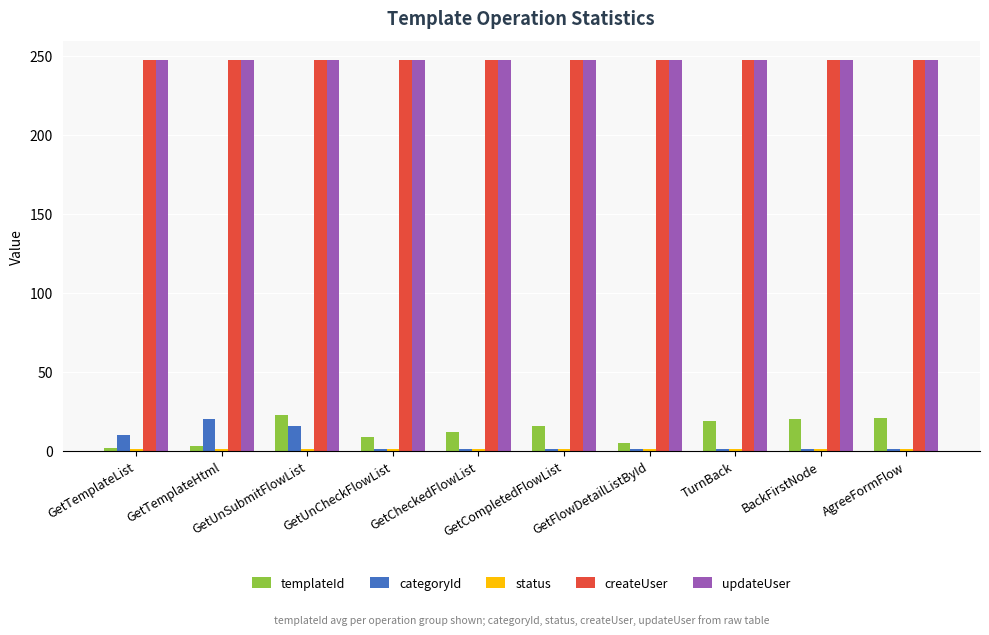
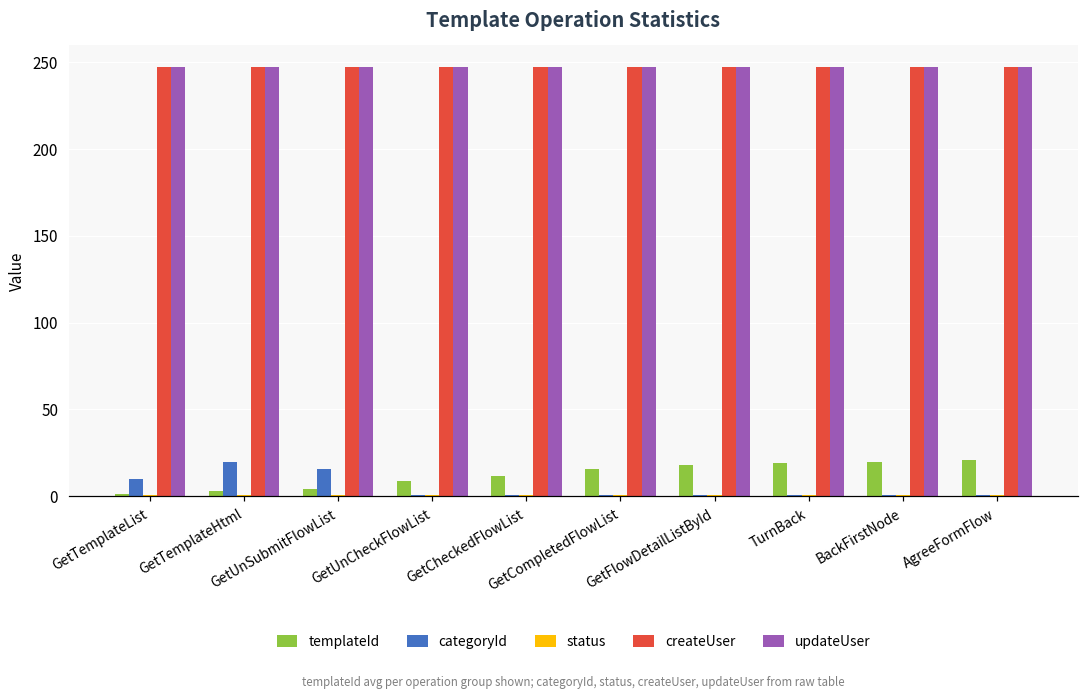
  {
    "templateId": {
      "GetTemplateHtml": 3,
-     "GetUnSubmitFlowList": 23,
+     "GetUnSubmitFlowList": 5,
      "GetUnCheckFlowList": 9,
      "GetCheckedFlowList": 12,
      "GetCompletedFlowList": 16,
-     "GetFlowDetailListById": 5,
+     "GetFlowDetailListById": 18,
      "TurnBack": 19,
      "BackFirstNode": 20,
      "AgreeFormFlow": 21
    },
    "categoryId": {
      "GetTemplateList": 10,
      "GetTemplateHtml": 20,
      "GetUnSubmitFlowList": 16
    },
    "createUser": {
      "GetTemplateList": 247,
      "GetTemplateHtml": 247,
      "GetUnSubmitFlowList": 247,
      "GetUnCheckFlowList": 247,
      "GetCheckedFlowList": 247,
      "GetCompletedFlowList": 247,
      "GetFlowDetailListById": 247,
      "TurnBack": 247,
      "BackFirstNode": 247,
      "AgreeFormFlow": 247
    },
    "updateUser": {
      "GetTemplateList": 247,
      "GetTemplateHtml": 247,
      "GetUnSubmitFlowList": 247,
      "GetUnCheckFlowList": 247,
      "GetCheckedFlowList": 247,
      "GetCompletedFlowList": 247,
      "GetFlowDetailListById": 247,
      "TurnBack": 247,
      "BackFirstNode": 247,
      "AgreeFormFlow": 247
    }
  }
